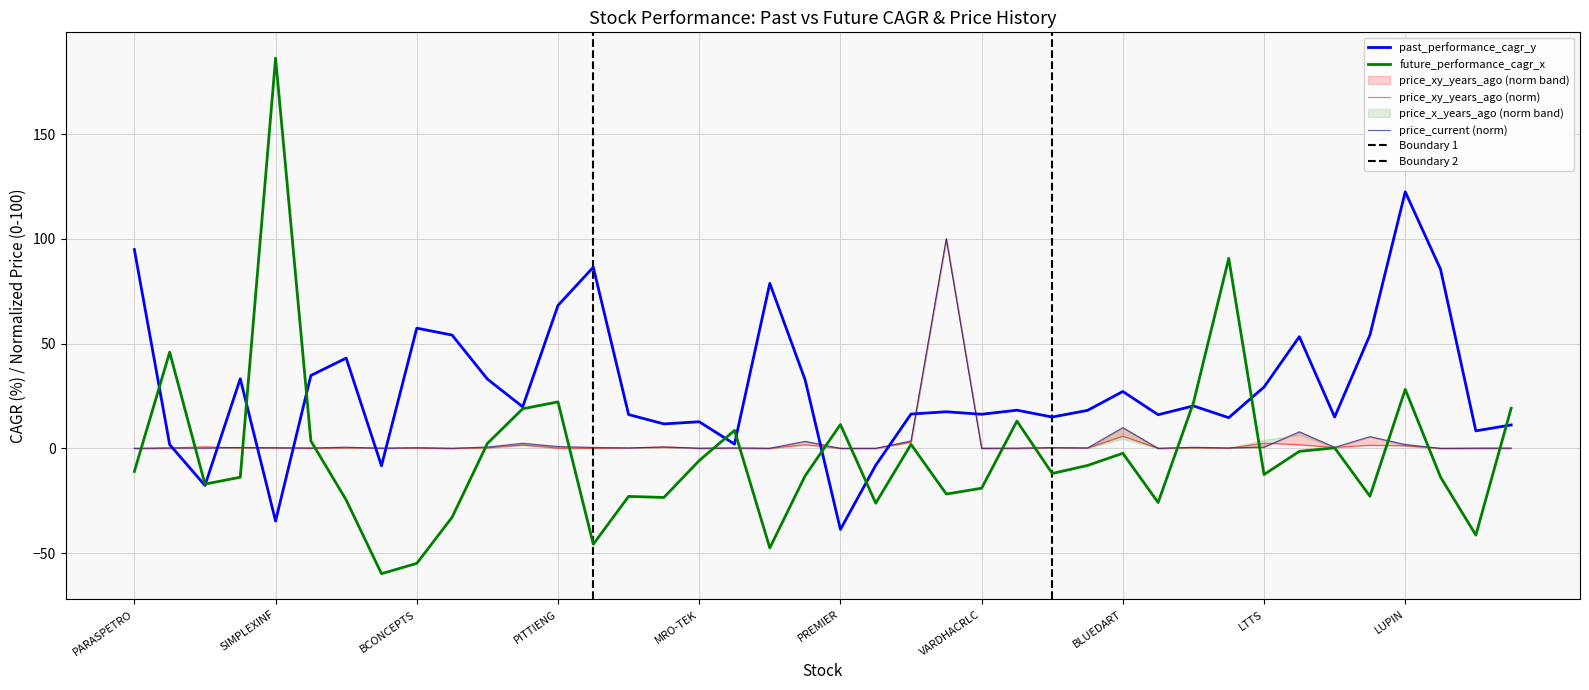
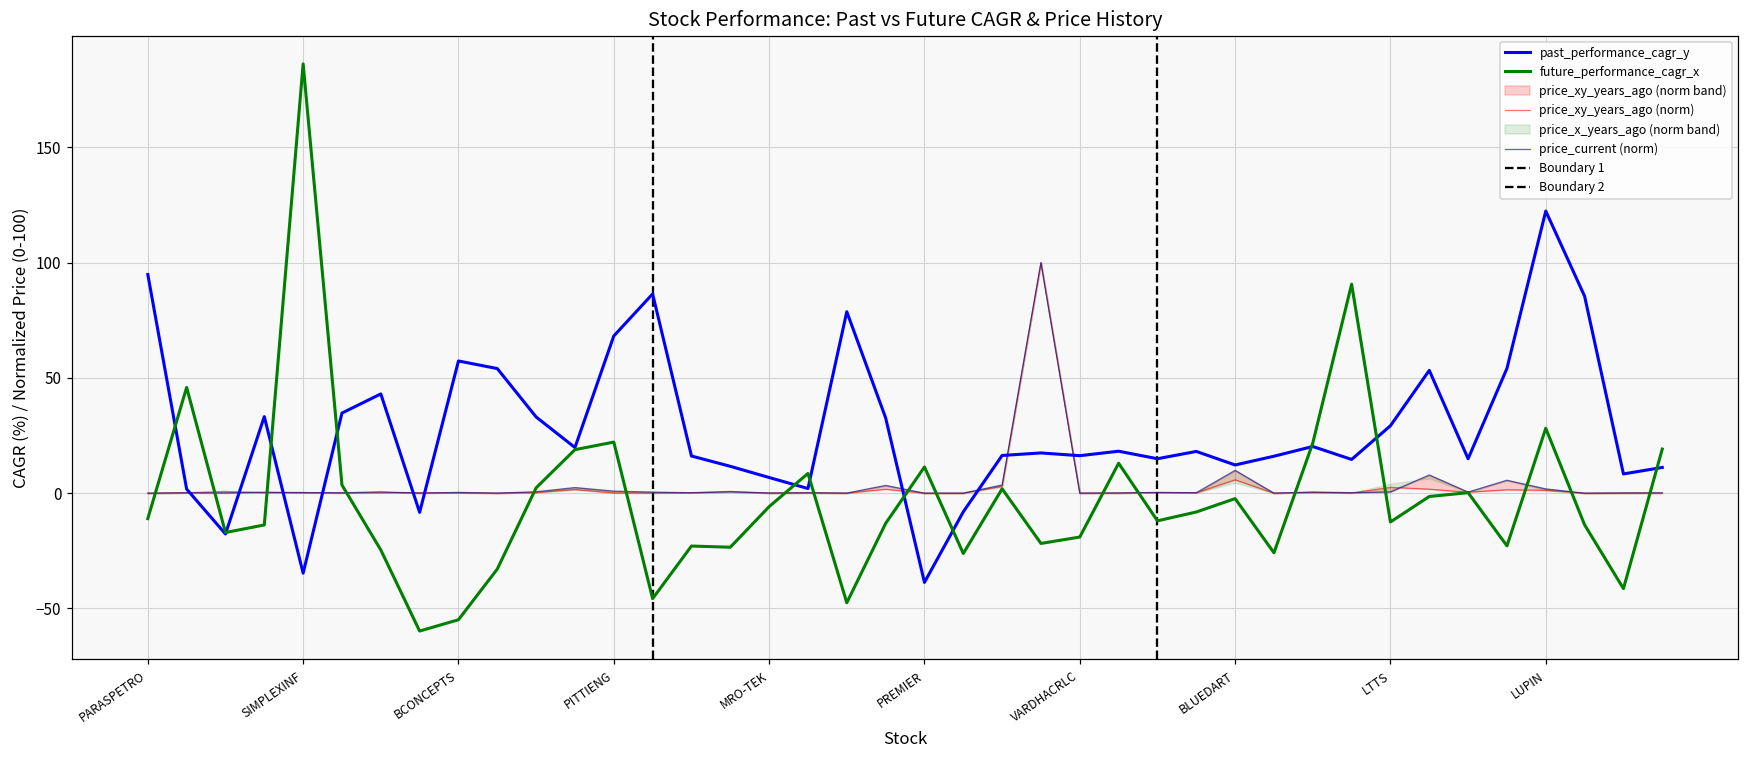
  {
    "past_performance_cagr_y": {
      "PARASPETRO": 95,
      "SIMPLEXINF": -35,
      "BCONCEPTS": 57,
      "PITTIENG": 68,
-     "MRO-TEK": 13,
+     "MRO-TEK": 7,
      "PREMIER": -39,
      "VARDHACRLC": 16,
-     "BLUEDART": 27,
+     "BLUEDART": 12,
      "LTTS": 29,
      "LUPIN": 122
    },
    "price_current (norm)": {
      "LTTS": 1
    }
  }
